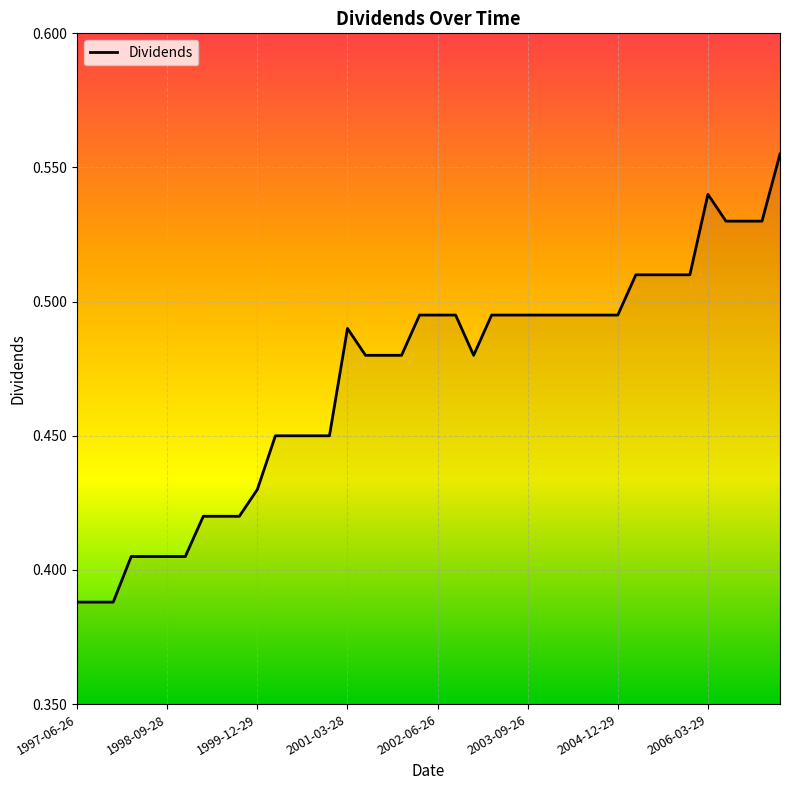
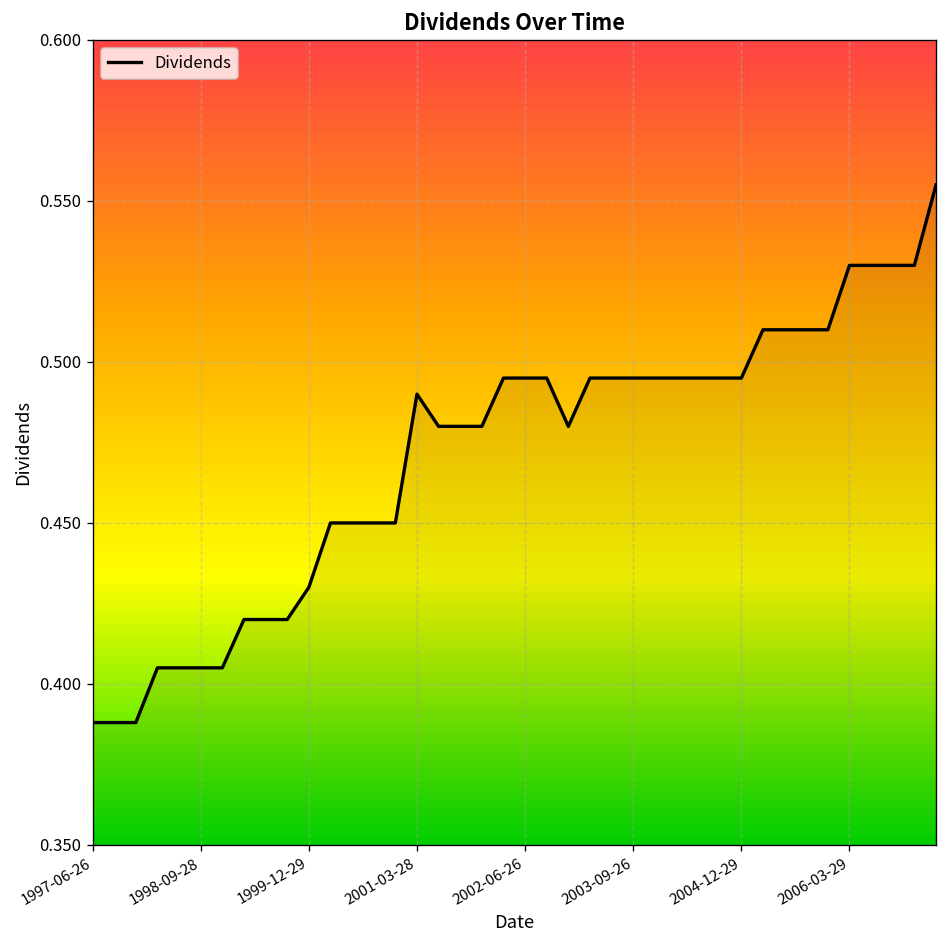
  {
    "1997-06-26": 0.388,
    "1998-09-28": 0.405,
    "1999-12-29": 0.43,
    "2001-03-28": 0.49,
    "2002-06-26": 0.495,
    "2003-09-26": 0.495,
    "2004-12-29": 0.495,
-   "2006-03-29": 0.54
+   "2006-03-29": 0.53
  }
